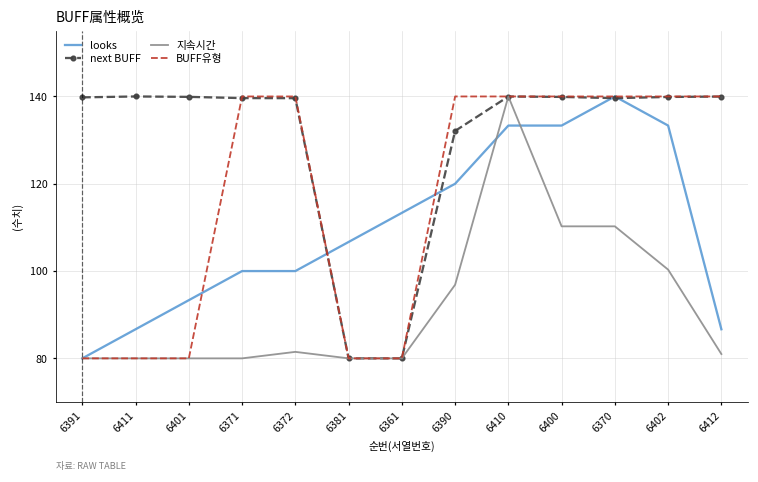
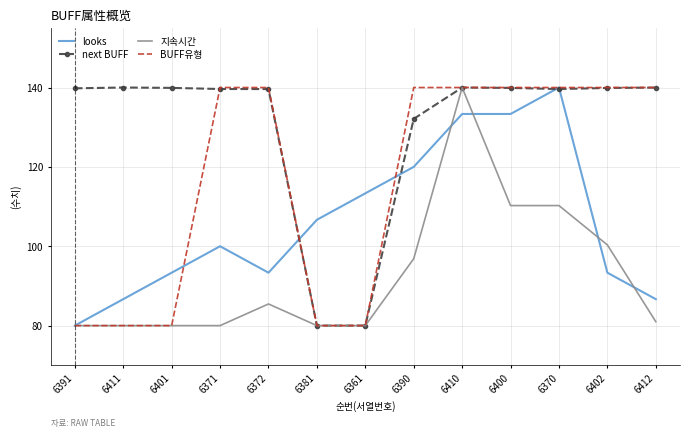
  {
    "looks": {
      "6411": 87,
      "6401": 93,
      "6371": 100,
-     "6372": 100,
+     "6372": 93,
      "6381": 107,
      "6361": 113,
      "6390": 120,
      "6410": 133,
      "6400": 133,
-     "6402": 133,
+     "6402": 93,
      "6412": 87
    },
    "next BUFF": {
      "6391": 140,
      "6411": 140,
      "6401": 140,
      "6390": 132
    },
    "지속시간": {
      "6371": 80,
-     "6372": 81,
+     "6372": 85,
      "6390": 97,
      "6400": 110,
      "6370": 110,
      "6402": 100,
      "6412": 81
    },
    "BUFF유형": {
      "6390": 140
    }
  }
